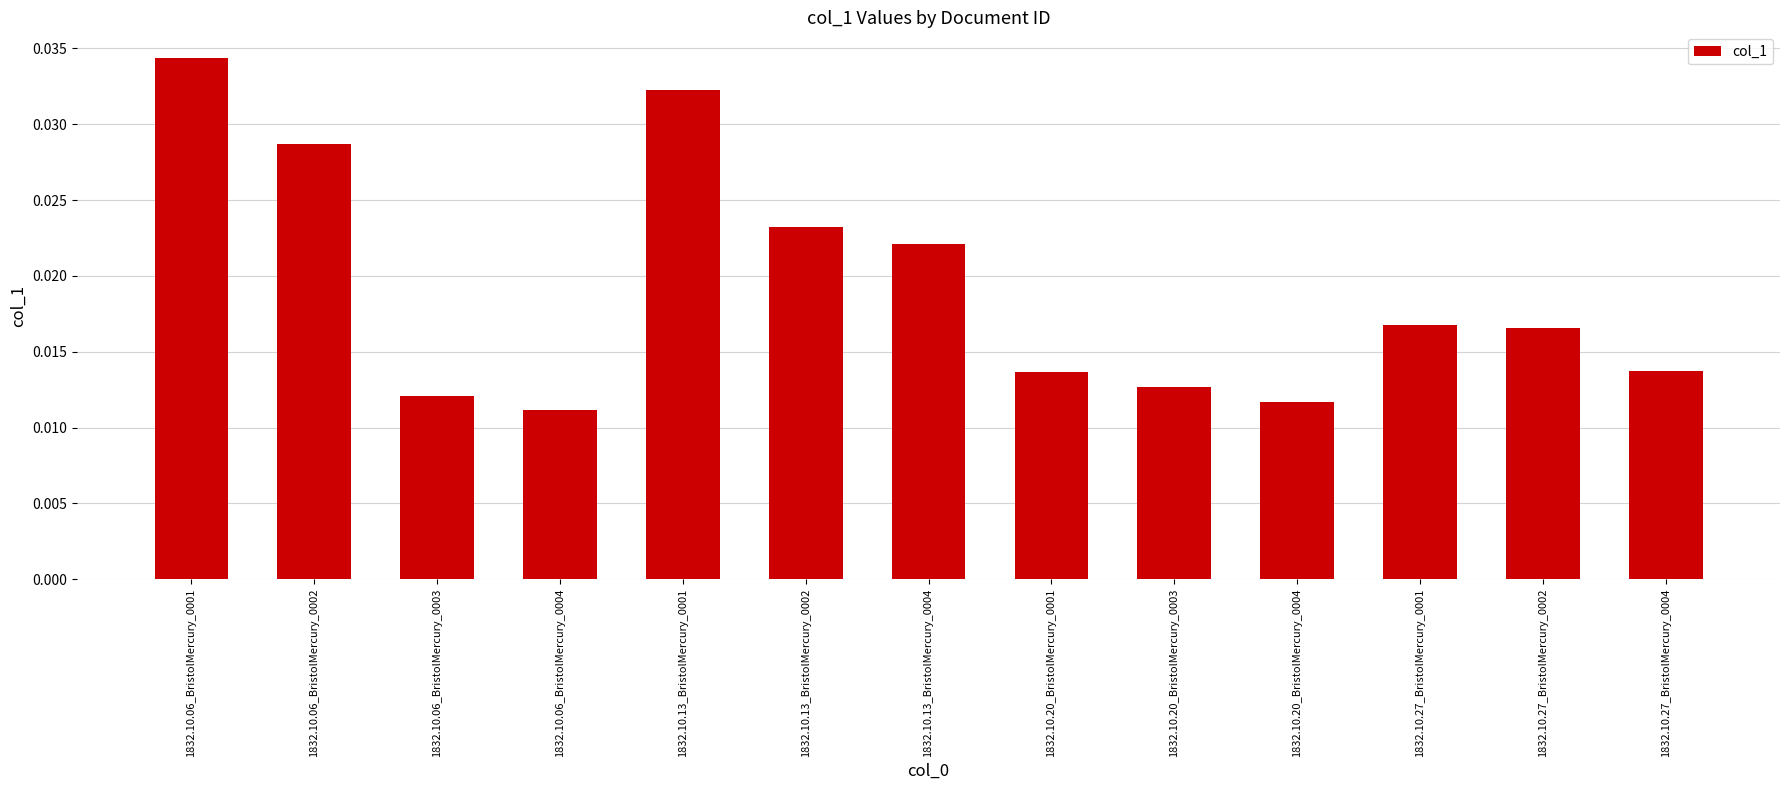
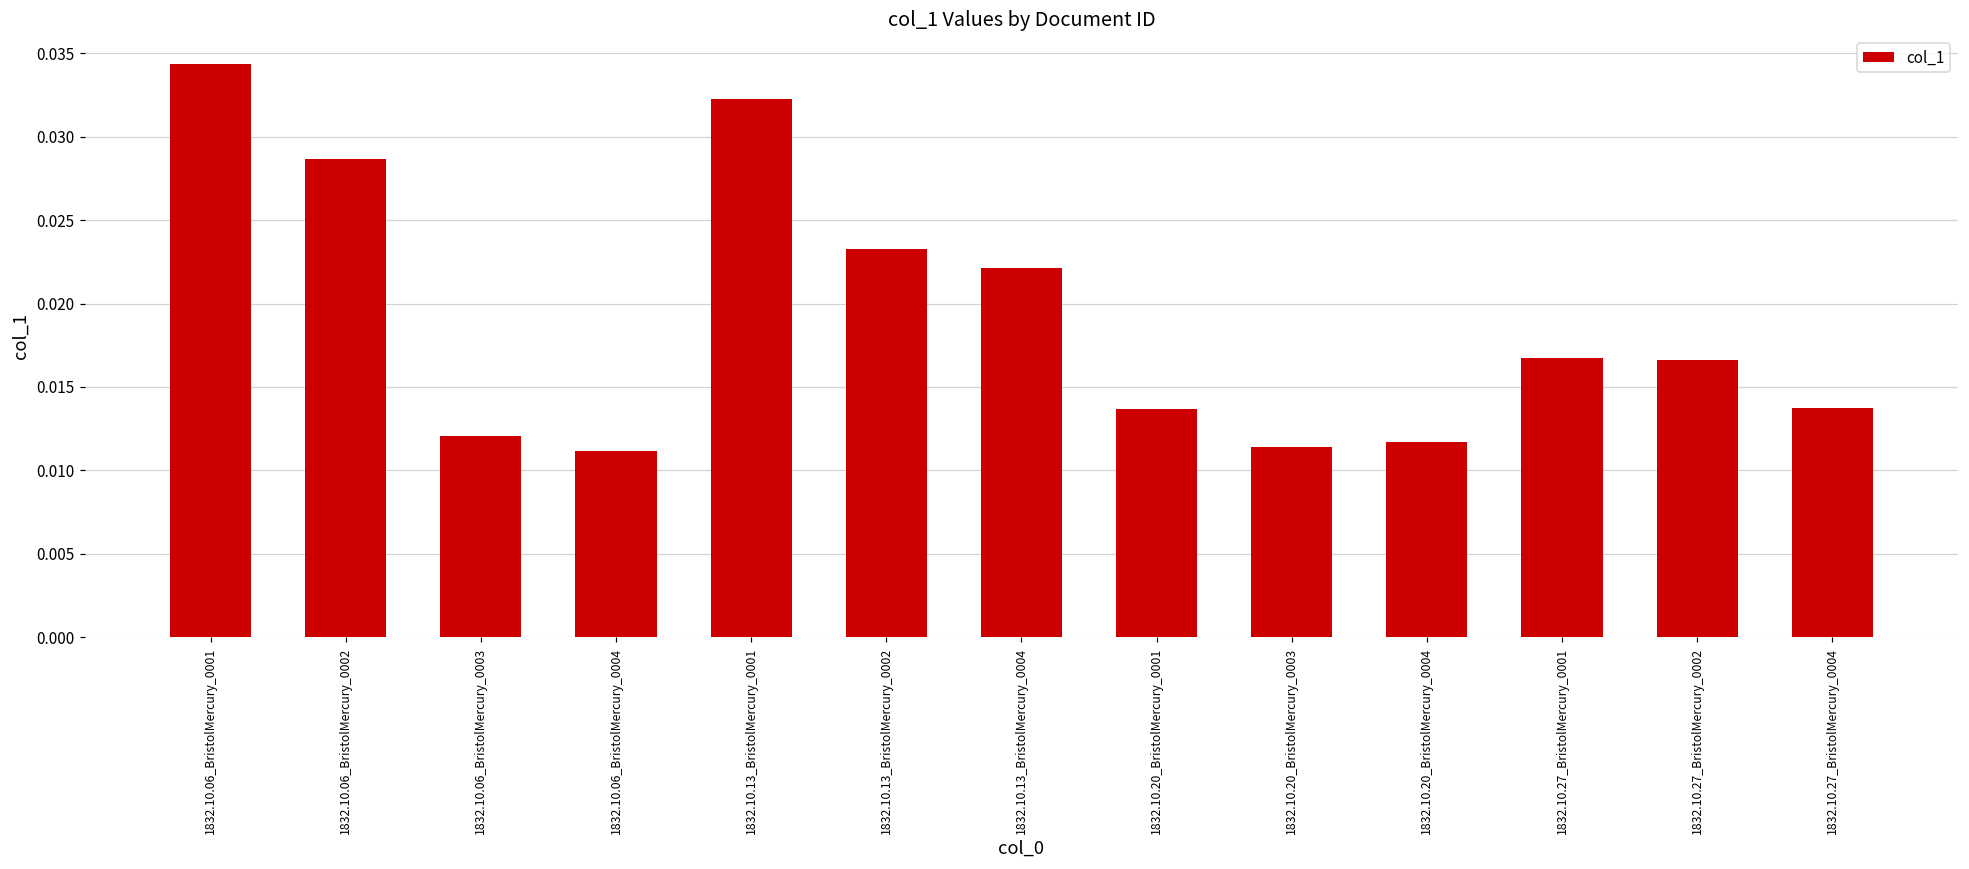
  {
    "1832.10.06_BristolMercury_0001": 0.0343,
    "1832.10.06_BristolMercury_0002": 0.0287,
    "1832.10.06_BristolMercury_0003": 0.0121,
    "1832.10.06_BristolMercury_0004": 0.0111,
    "1832.10.13_BristolMercury_0001": 0.0322,
    "1832.10.13_BristolMercury_0002": 0.0233,
    "1832.10.13_BristolMercury_0004": 0.0221,
    "1832.10.20_BristolMercury_0001": 0.0137,
-   "1832.10.20_BristolMercury_0003": 0.0127,
+   "1832.10.20_BristolMercury_0003": 0.0114,
    "1832.10.20_BristolMercury_0004": 0.0117,
    "1832.10.27_BristolMercury_0001": 0.0168,
    "1832.10.27_BristolMercury_0002": 0.0166,
    "1832.10.27_BristolMercury_0004": 0.0138
  }
